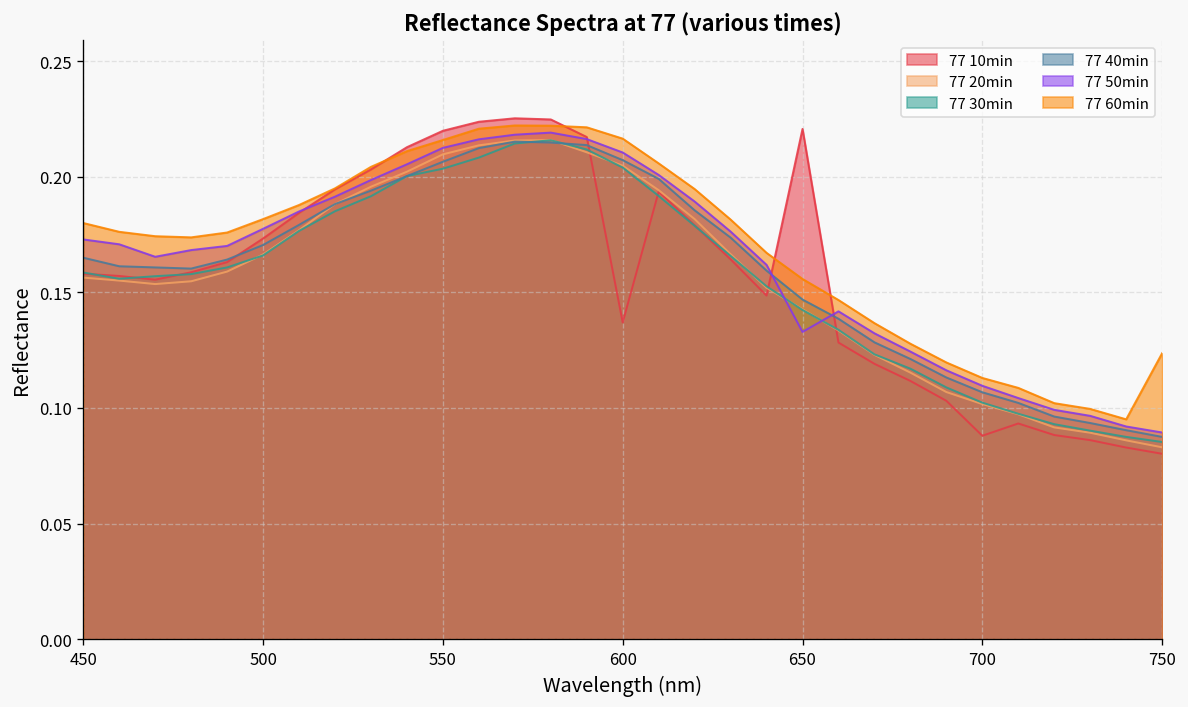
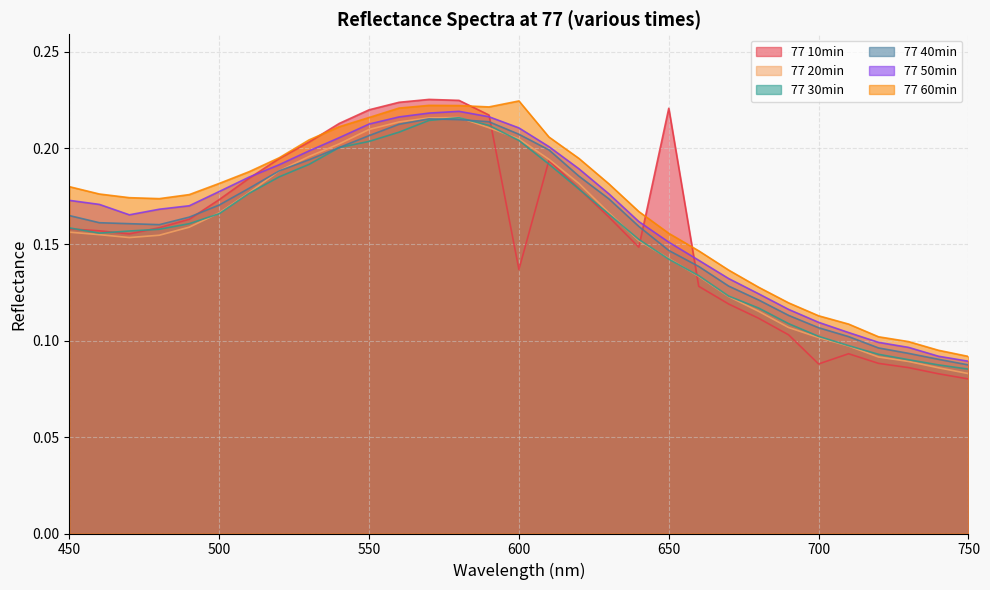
  {
    "77 10min": {
      "500": 0.173,
      "550": 0.220,
      "600": 0.137,
      "650": 0.221,
      "700": 0.088,
      "750": 0.080
    },
    "77 20min": {
      "450": 0.156,
      "550": 0.210,
      "750": 0.083
    },
    "77 50min": {
      "450": 0.173,
      "500": 0.178,
      "550": 0.213,
      "600": 0.211,
-     "650": 0.133,
+     "650": 0.151,
      "700": 0.110,
      "750": 0.089
    },
    "77 60min": {
      "450": 0.180,
      "500": 0.182,
      "550": 0.216,
-     "600": 0.217,
+     "600": 0.225,
      "650": 0.156,
      "700": 0.113,
-     "750": 0.124
+     "750": 0.092
    }
  }
